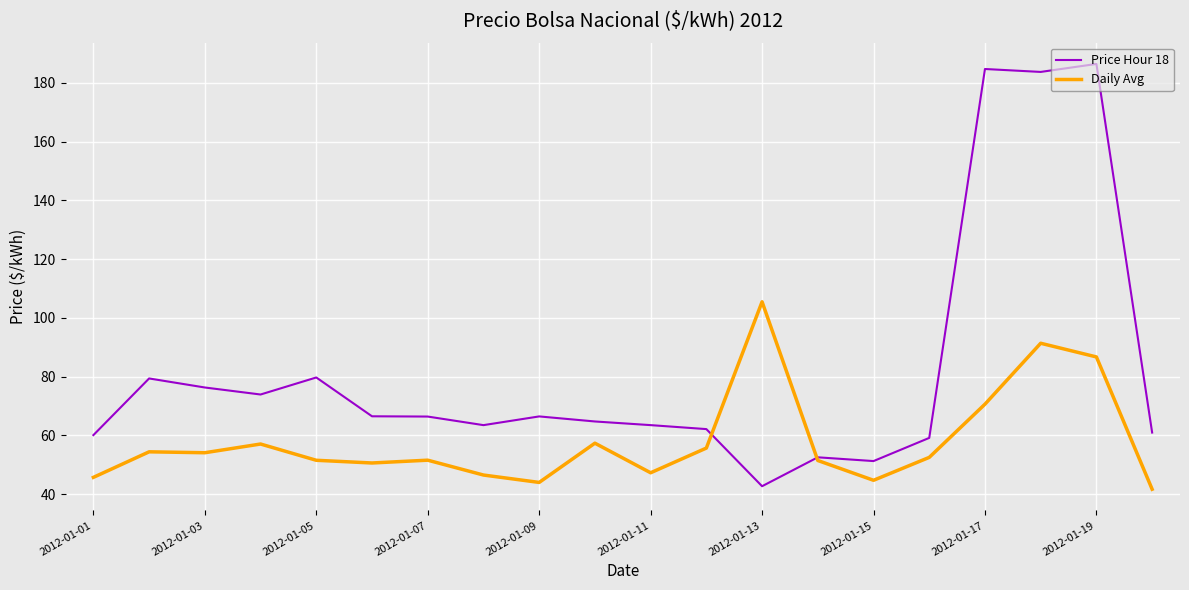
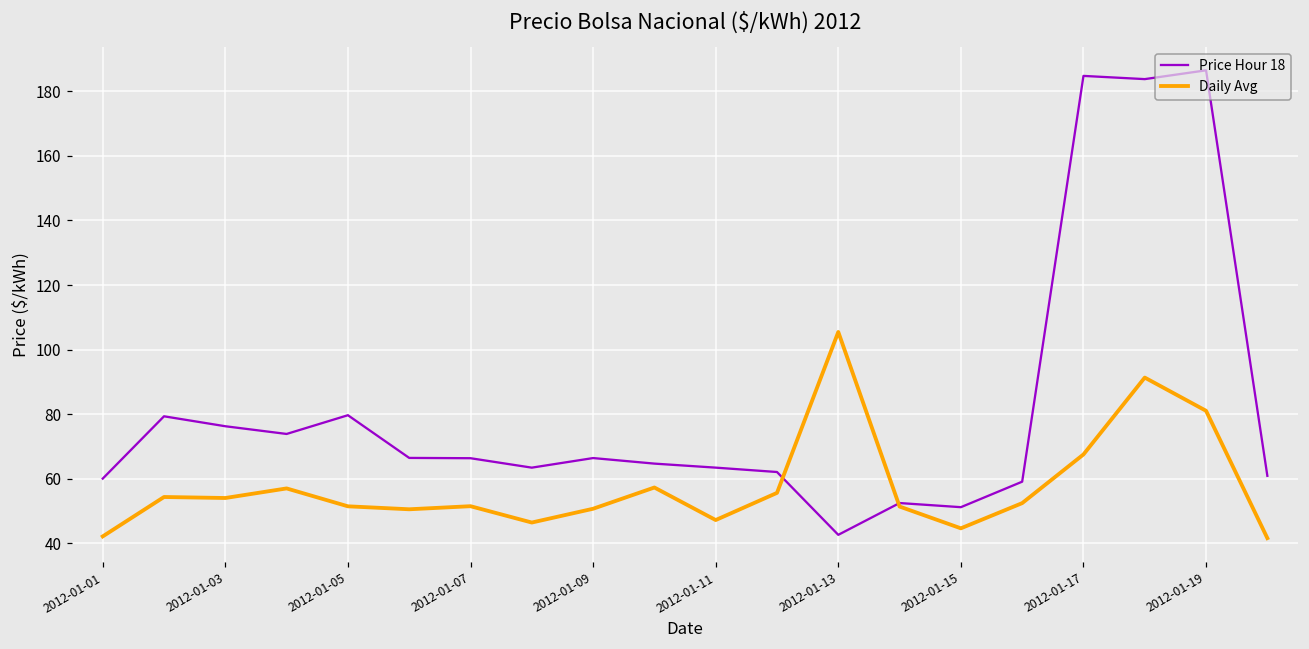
  {
    "Price Hour 18": {
      "2012-01-01": 60,
      "2012-01-03": 76,
      "2012-01-05": 80,
      "2012-01-07": 66,
      "2012-01-09": 66,
      "2012-01-11": 63,
      "2012-01-13": 43,
      "2012-01-15": 51,
      "2012-01-17": 185
    },
    "Daily Avg": {
-     "2012-01-01": 46,
+     "2012-01-01": 42,
      "2012-01-03": 54,
      "2012-01-05": 51,
      "2012-01-07": 52,
-     "2012-01-09": 44,
+     "2012-01-09": 51,
      "2012-01-11": 47,
      "2012-01-13": 105,
      "2012-01-15": 45,
-     "2012-01-17": 71,
-     "2012-01-19": 87
+     "2012-01-17": 68,
+     "2012-01-19": 81
    }
  }
